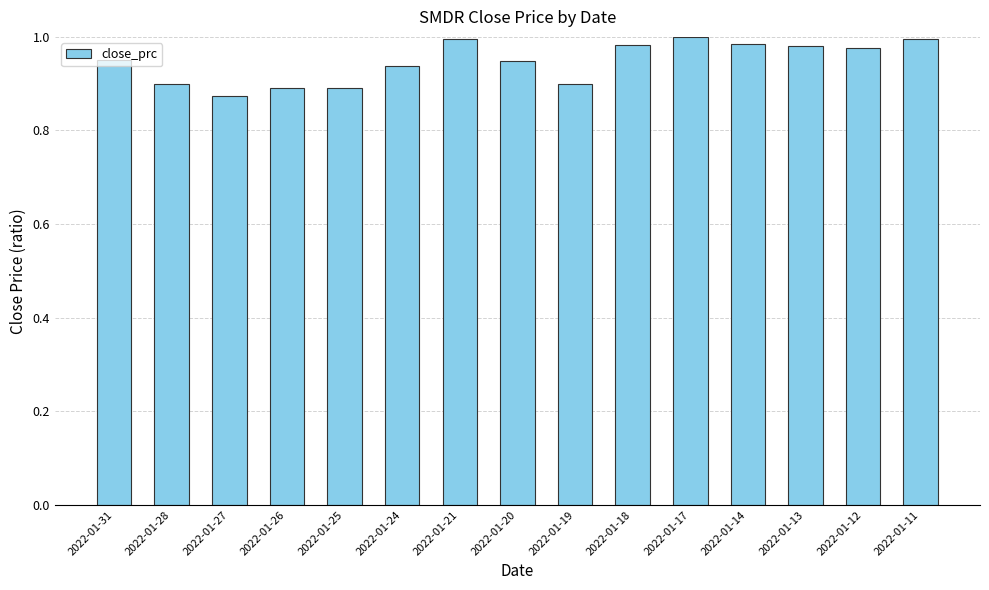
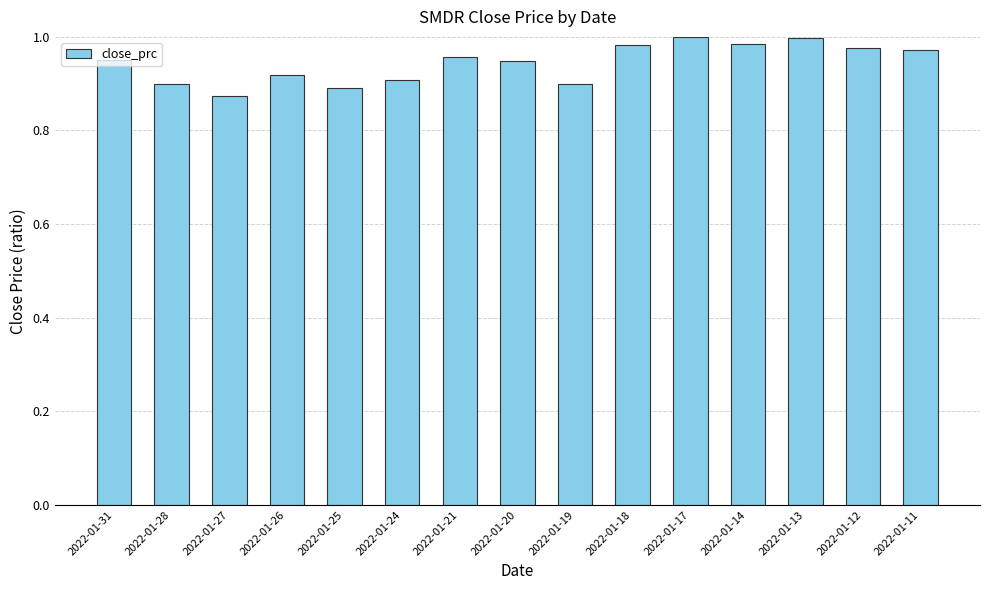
  {
    "2022-01-28": 0.90,
    "2022-01-27": 0.87,
-   "2022-01-26": 0.89,
+   "2022-01-26": 0.92,
    "2022-01-25": 0.89,
-   "2022-01-24": 0.94,
-   "2022-01-21": 1.00,
+   "2022-01-24": 0.91,
+   "2022-01-21": 0.96,
    "2022-01-20": 0.95,
    "2022-01-19": 0.90,
    "2022-01-18": 0.98,
    "2022-01-17": 1.00,
    "2022-01-14": 0.99,
-   "2022-01-13": 0.98,
+   "2022-01-13": 1.00,
    "2022-01-12": 0.98,
-   "2022-01-11": 1.00
+   "2022-01-11": 0.97
  }
